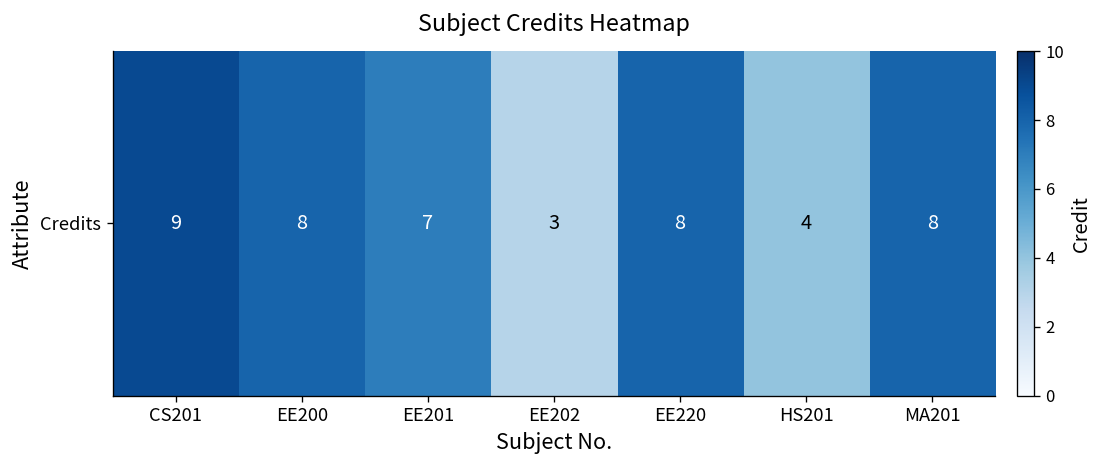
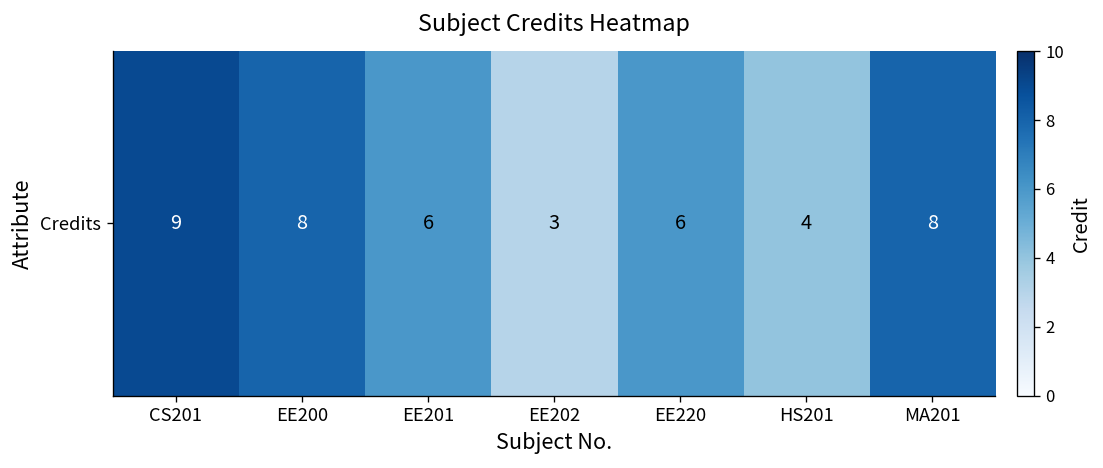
  {
    "Credits": {
      "CS201": 9,
      "EE200": 8,
-     "EE201": 7,
+     "EE201": 6,
      "EE202": 3,
-     "EE220": 8,
+     "EE220": 6,
      "HS201": 4,
      "MA201": 8
    }
  }
